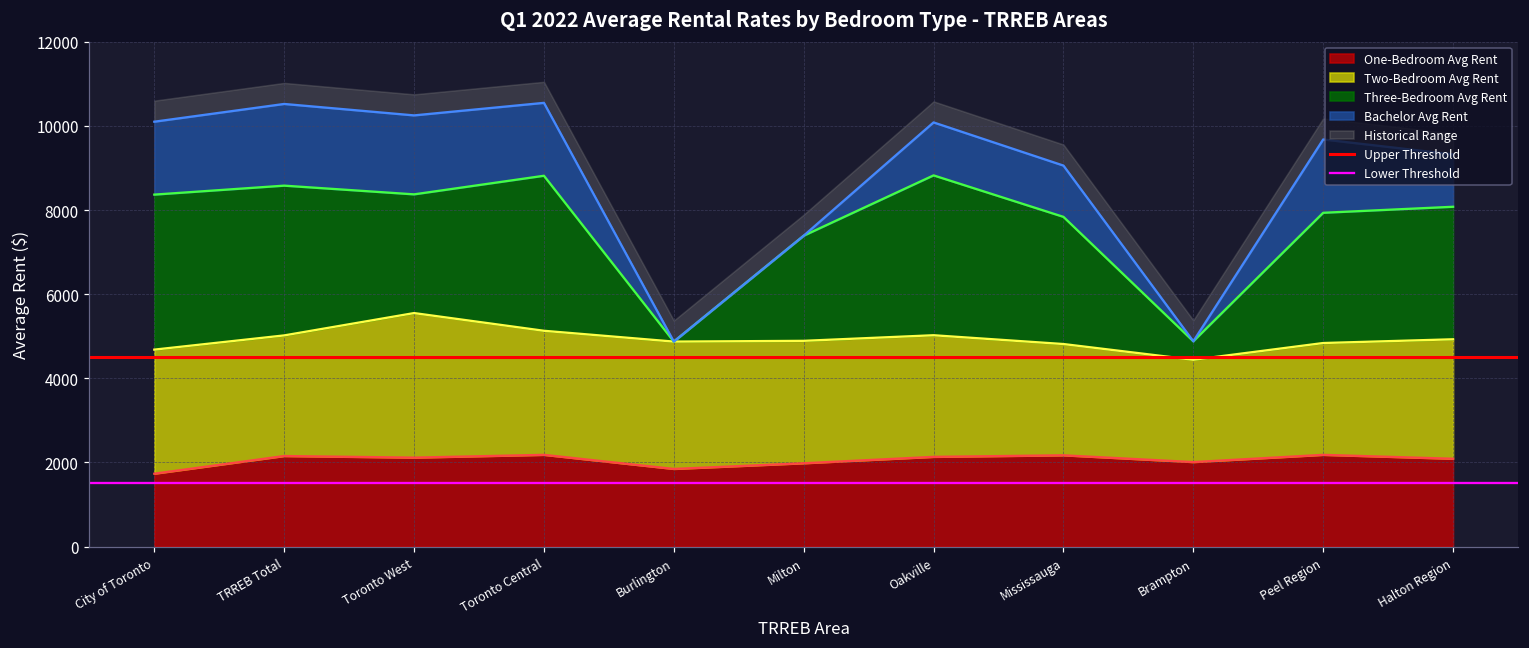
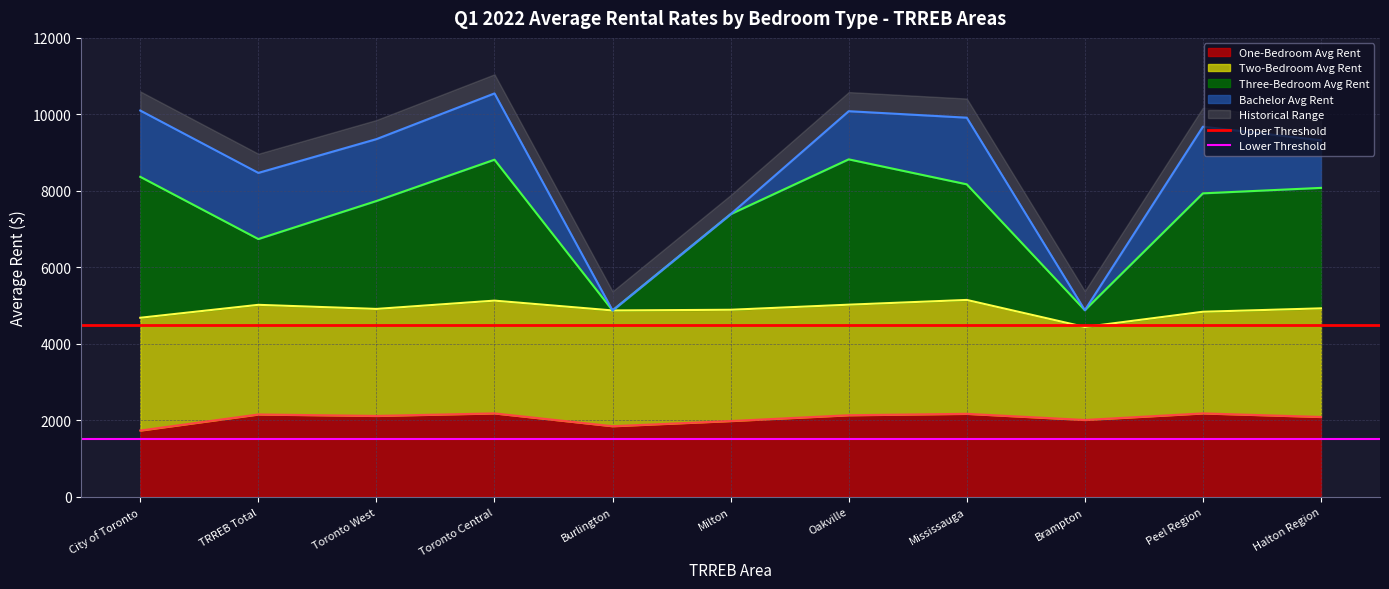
  {
    "One-Bedroom Avg Rent": {
      "City of Toronto": 1700,
      "TRREB Total": 2200,
      "Toronto West": 2100,
      "Toronto Central": 2200,
      "Burlington": 1800,
      "Milton": 2000,
      "Oakville": 2100,
      "Mississauga": 2200,
      "Brampton": 2000,
      "Peel Region": 2200,
      "Halton Region": 2100
    },
    "Two-Bedroom Avg Rent": {
      "City of Toronto": 2900,
      "TRREB Total": 2900,
-     "Toronto West": 3400,
+     "Toronto West": 2800,
      "Toronto Central": 2900,
      "Milton": 2900,
      "Oakville": 2900,
-     "Mississauga": 2600,
+     "Mississauga": 3000,
      "Brampton": 2400,
      "Peel Region": 2700,
      "Halton Region": 2800
    },
    "Three-Bedroom Avg Rent": {
      "City of Toronto": 3700,
-     "TRREB Total": 3600,
+     "TRREB Total": 1700,
      "Toronto West": 2800,
      "Toronto Central": 3700,
      "Oakville": 3800,
      "Mississauga": 3000,
      "Peel Region": 3100,
      "Halton Region": 3200
    },
    "Bachelor Avg Rent": {
      "City of Toronto": 1700,
-     "TRREB Total": 1900,
-     "Toronto West": 1900,
+     "TRREB Total": 1700,
+     "Toronto West": 1600,
      "Toronto Central": 1700,
      "Oakville": 1300,
-     "Mississauga": 1200,
+     "Mississauga": 1700,
      "Peel Region": 1700
    },
    "Historical Range": {
      "City of Toronto": 500,
      "TRREB Total": 500,
      "Toronto West": 500,
      "Toronto Central": 500,
      "Burlington": 500,
      "Milton": 500,
      "Oakville": 500,
      "Mississauga": 500,
      "Brampton": 500,
      "Peel Region": 500
    }
  }
